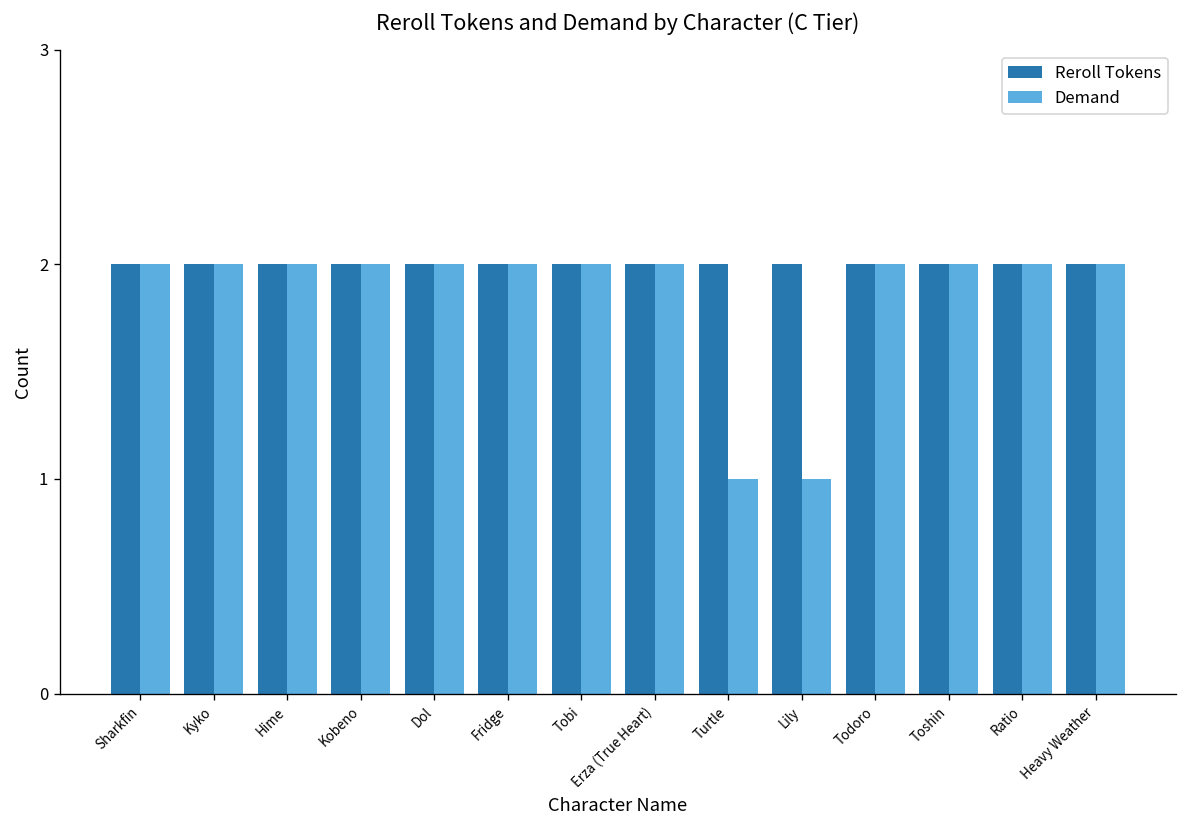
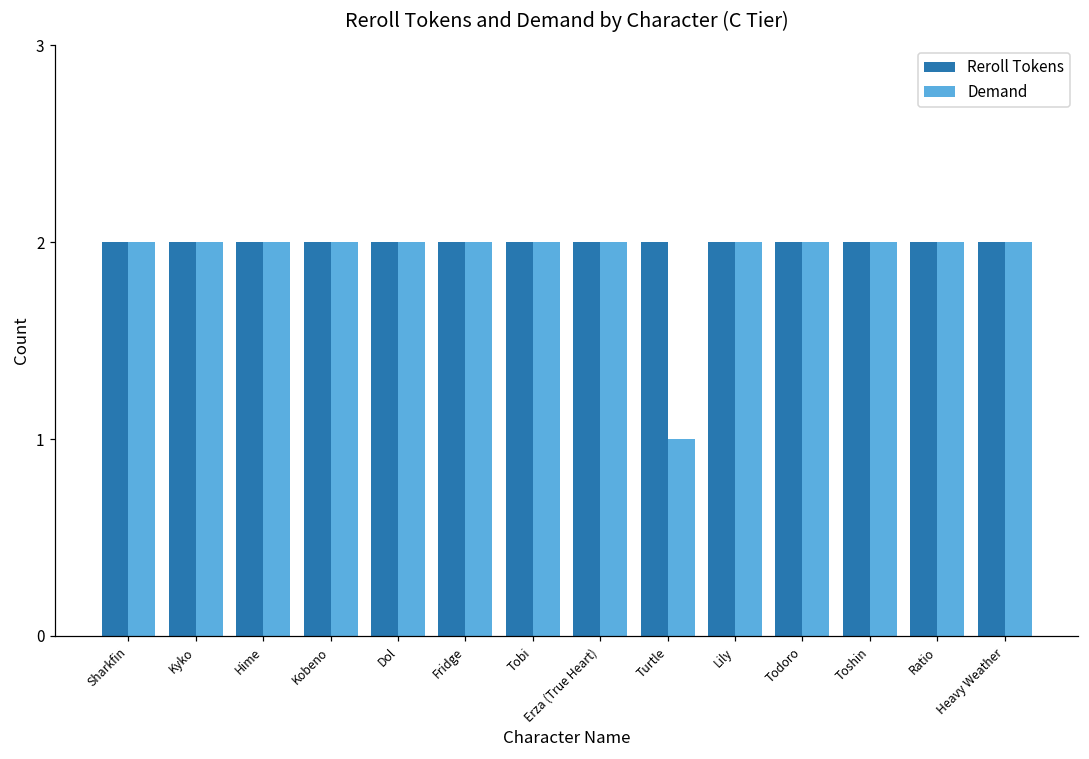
  {
    "Reroll Tokens": {
      "Sharkfin": 2,
      "Kyko": 2,
      "Hime": 2,
      "Kobeno": 2,
      "Dol": 2,
      "Fridge": 2,
      "Tobi": 2,
      "Erza (True Heart)": 2,
      "Turtle": 2,
      "Lily": 2,
      "Todoro": 2,
      "Toshin": 2,
      "Ratio": 2,
      "Heavy Weather": 2
    },
    "Demand": {
      "Sharkfin": 2,
      "Kyko": 2,
      "Hime": 2,
      "Kobeno": 2,
      "Dol": 2,
      "Fridge": 2,
      "Tobi": 2,
      "Erza (True Heart)": 2,
      "Turtle": 1,
-     "Lily": 1,
+     "Lily": 2,
      "Todoro": 2,
      "Toshin": 2,
      "Ratio": 2,
      "Heavy Weather": 2
    }
  }
